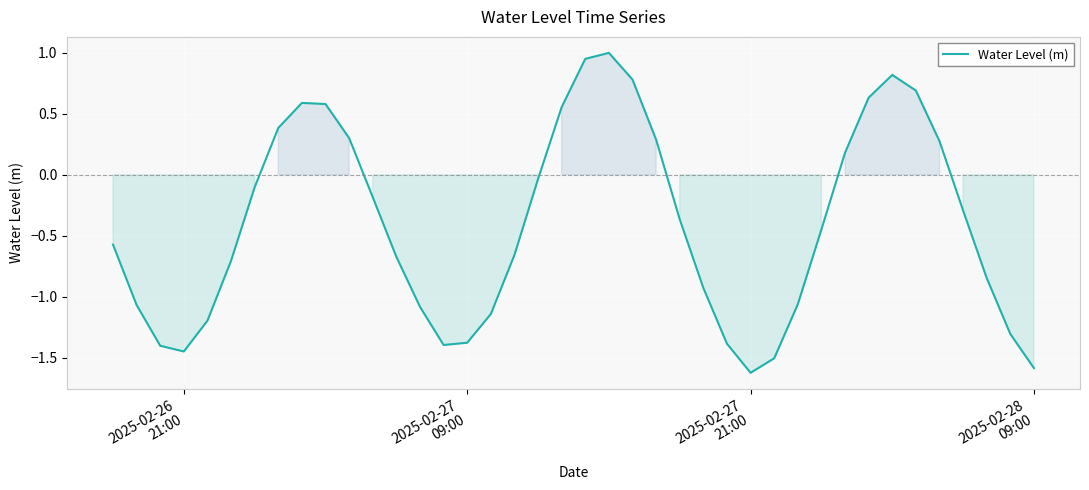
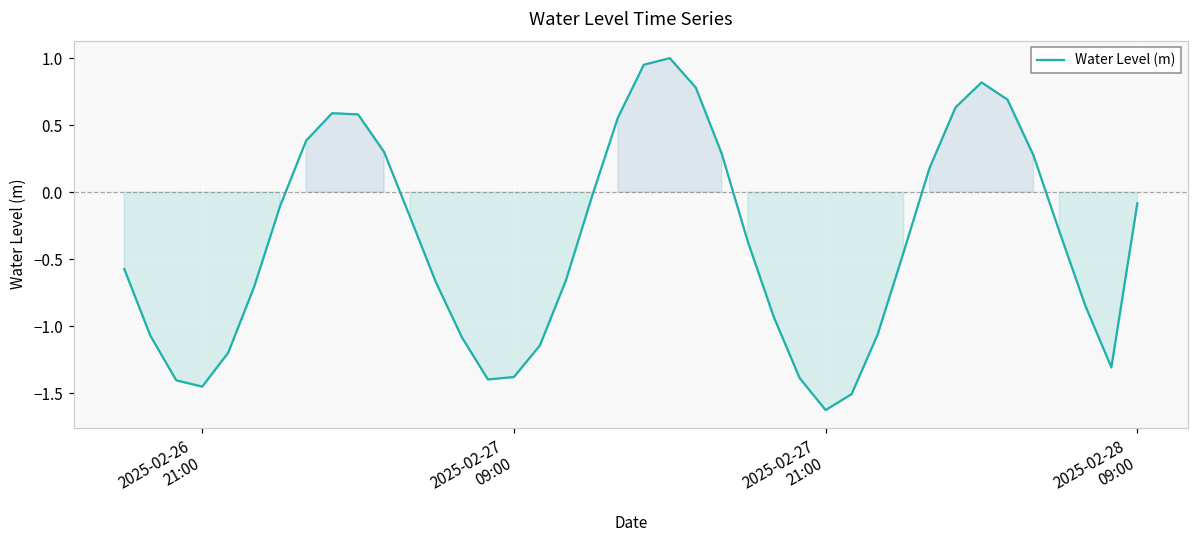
  {
    "2025-02-26 21:00": -1.45,
    "2025-02-27 09:00": -1.38,
    "2025-02-27 21:00": -1.62,
-   "2025-02-28 09:00": -1.59
+   "2025-02-28 09:00": -0.08
  }
